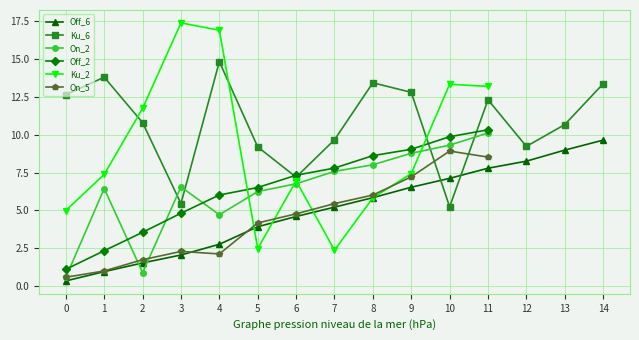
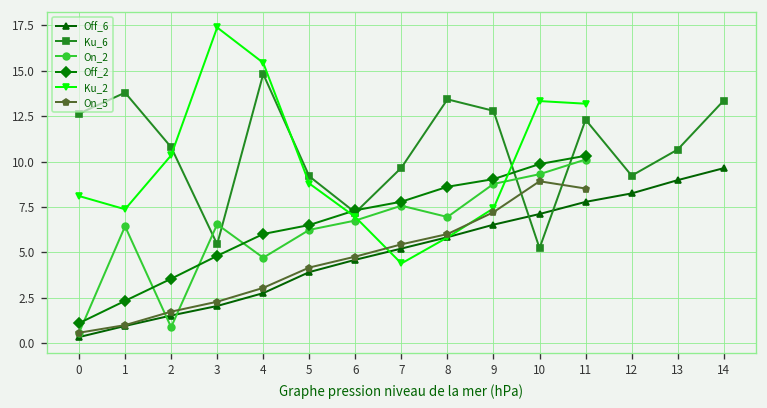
  {
    "On_2": {
      "1": 6.4,
      "2": 0.9,
      "3": 6.5,
      "4": 4.7,
      "5": 6.2,
      "6": 6.8,
      "7": 7.6,
-     "8": 8.0,
+     "8": 7.0,
      "9": 8.8,
      "10": 9.3,
      "11": 10.1
    },
    "Ku_2": {
-     "0": 5.0,
+     "0": 8.1,
      "1": 7.4,
-     "2": 11.7,
+     "2": 10.3,
      "3": 17.4,
-     "4": 16.9,
-     "5": 2.5,
+     "4": 15.4,
+     "5": 8.8,
      "6": 6.9,
-     "7": 2.4,
+     "7": 4.4,
      "9": 7.4,
      "10": 13.3,
      "11": 13.2
    },
    "On_5": {
      "2": 1.7,
      "3": 2.3,
-     "4": 2.1,
+     "4": 3.1,
      "5": 4.2,
      "6": 4.8,
      "7": 5.4,
      "8": 6.0,
      "9": 7.2,
      "10": 8.9,
      "11": 8.5
    }
  }
